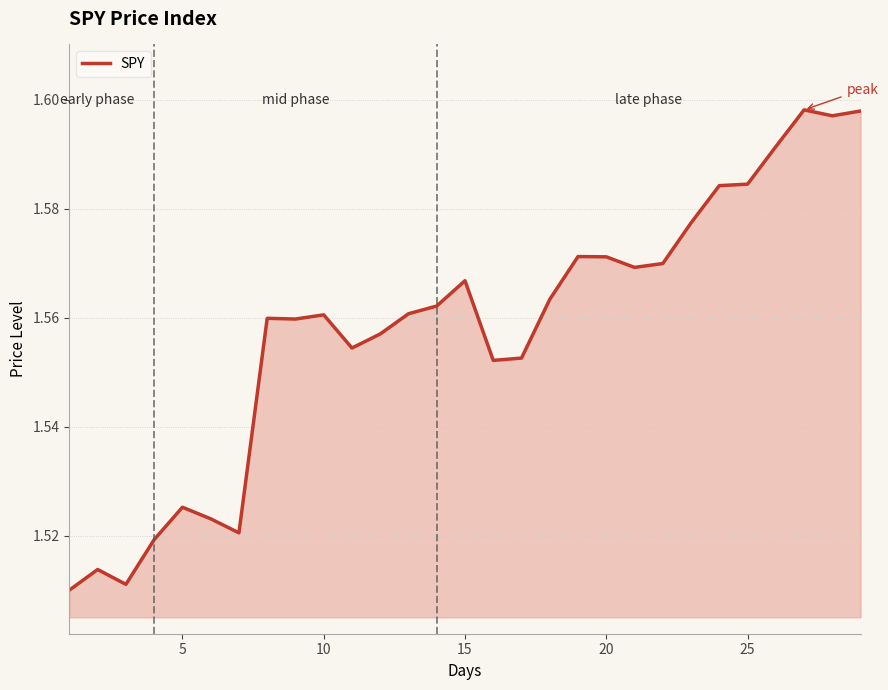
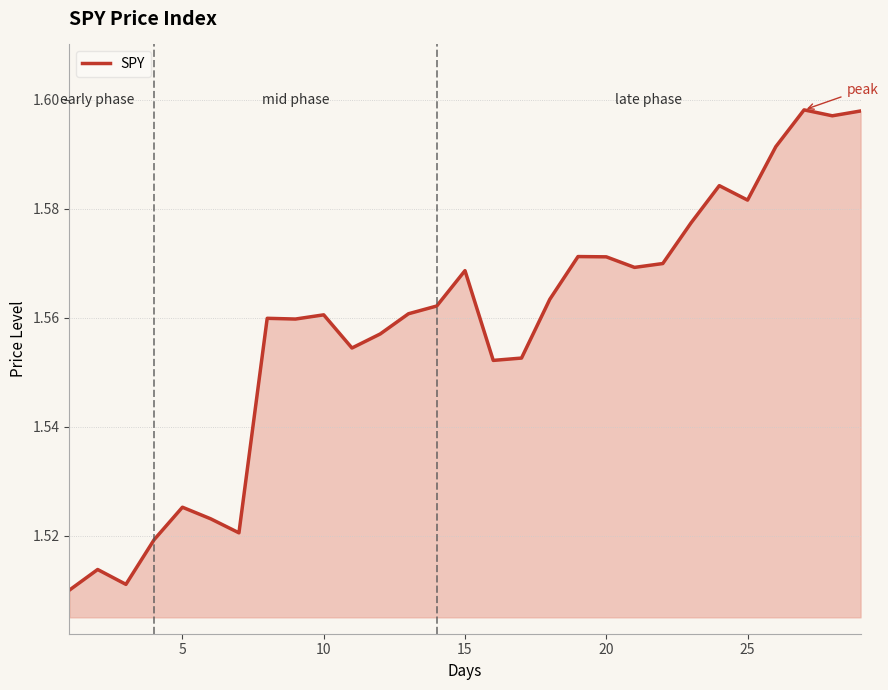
  {
    "5": 1.525,
    "10": 1.561,
-   "15": 1.567,
+   "15": 1.569,
    "20": 1.571,
-   "25": 1.584
+   "25": 1.582
  }
